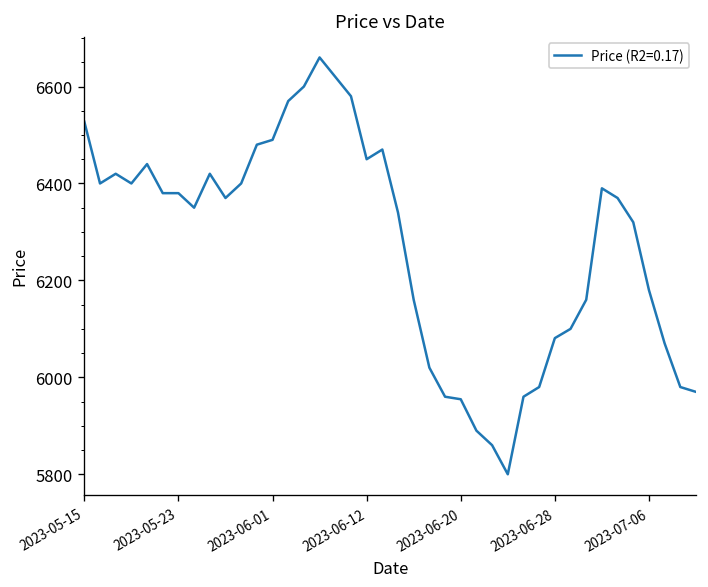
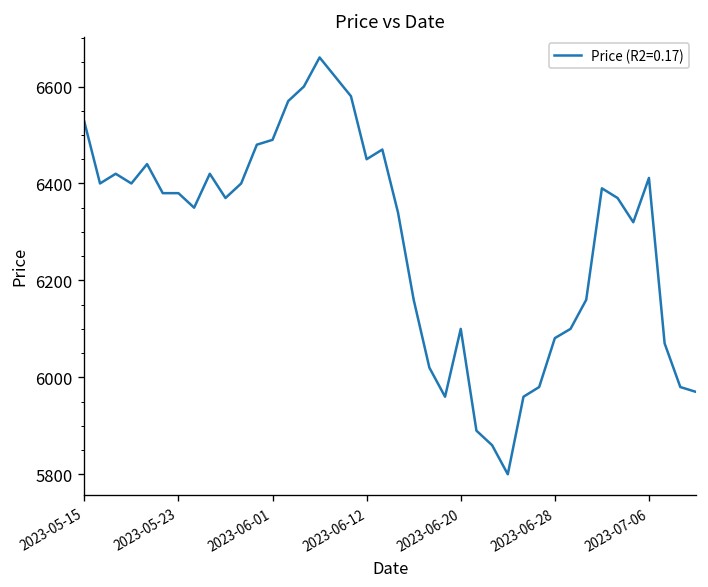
  {
    "2023-05-15": 6530,
    "2023-05-23": 6380,
    "2023-06-01": 6490,
    "2023-06-12": 6450,
-   "2023-06-20": 5950,
+   "2023-06-20": 6100,
    "2023-06-28": 6080,
-   "2023-07-06": 6180
+   "2023-07-06": 6410
  }
